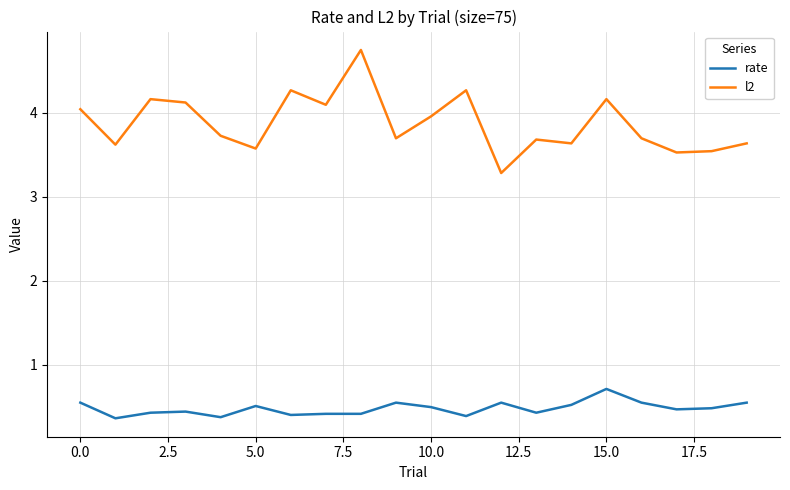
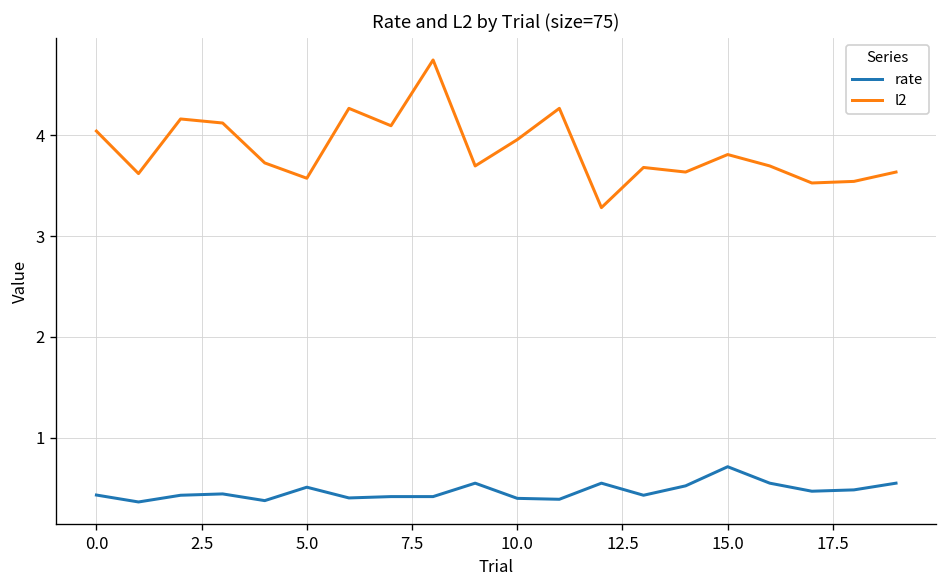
  {
    "rate": {
-     "0.0": 0.5,
+     "0.0": 0.4,
      "5.0": 0.5,
-     "10.0": 0.5,
+     "10.0": 0.4,
      "15.0": 0.7
    },
    "l2": {
      "0.0": 4.0,
      "5.0": 3.6,
      "10.0": 4.0,
-     "15.0": 4.2
+     "15.0": 3.8
    }
  }
